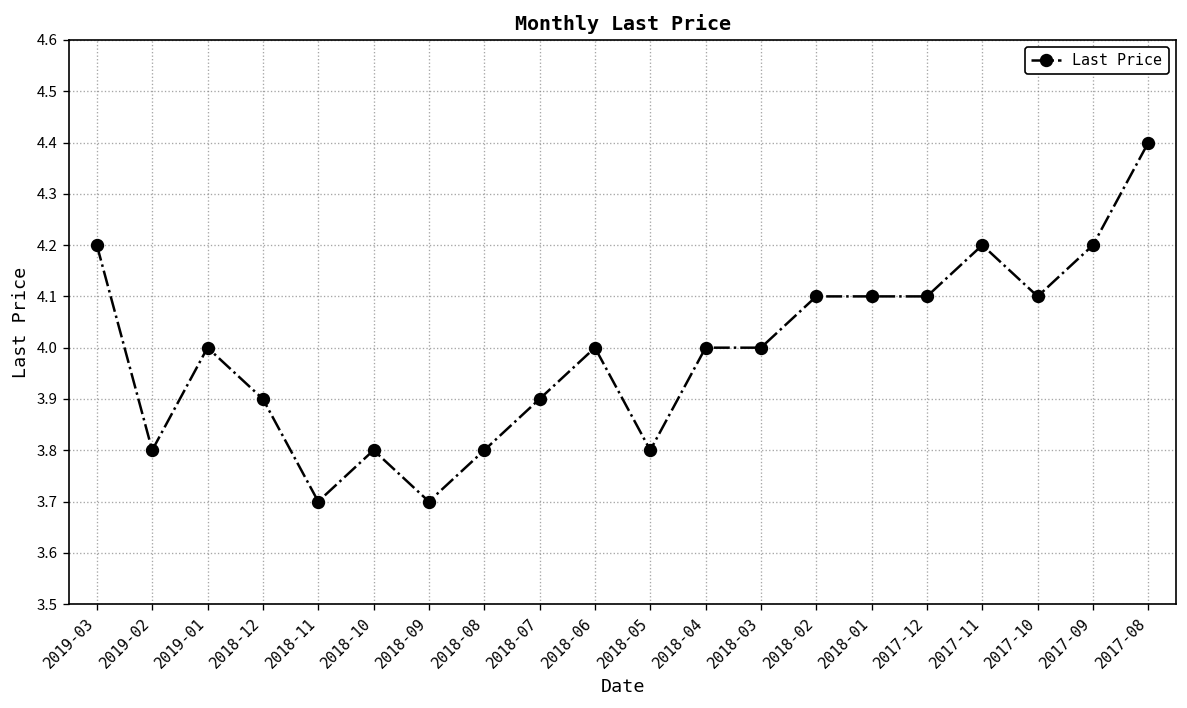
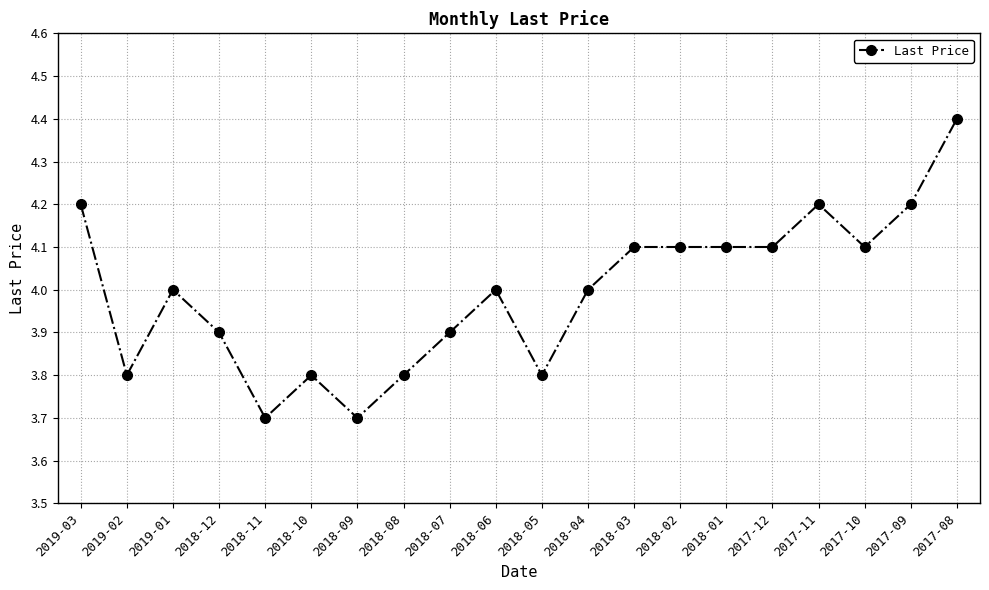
  {
    "2019-03": 4.2,
    "2019-02": 3.8,
    "2019-01": 4.0,
    "2018-12": 3.9,
    "2018-11": 3.7,
    "2018-10": 3.8,
    "2018-09": 3.7,
    "2018-08": 3.8,
    "2018-07": 3.9,
    "2018-06": 4.0,
    "2018-05": 3.8,
    "2018-04": 4.0,
-   "2018-03": 4.0,
+   "2018-03": 4.1,
    "2018-02": 4.1,
    "2018-01": 4.1,
    "2017-12": 4.1,
    "2017-11": 4.2,
    "2017-10": 4.1,
    "2017-09": 4.2,
    "2017-08": 4.4
  }
